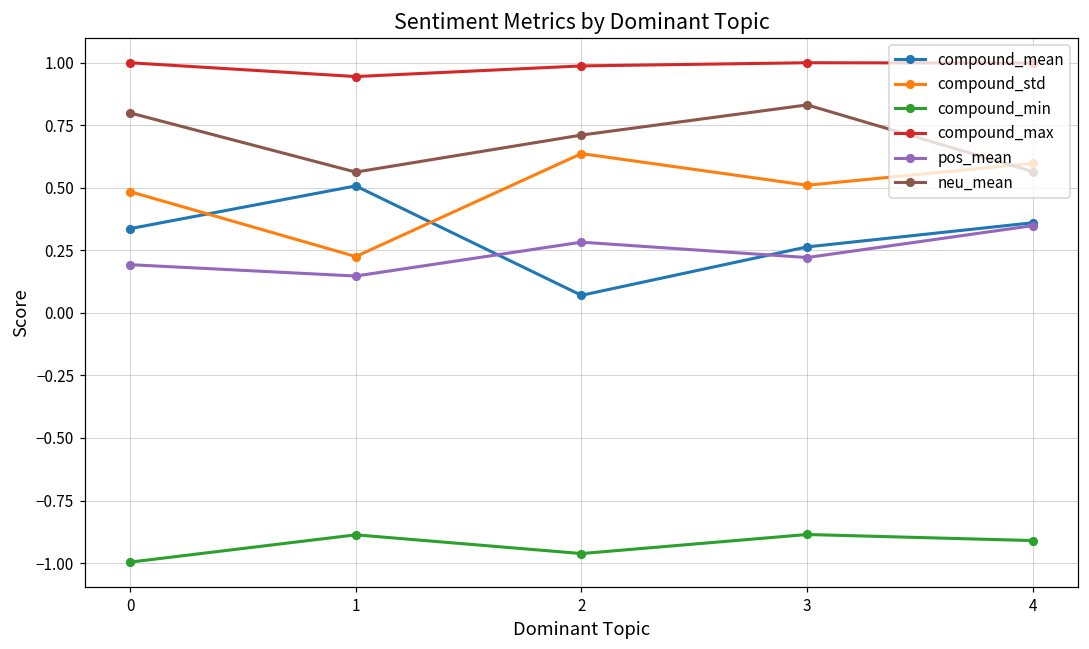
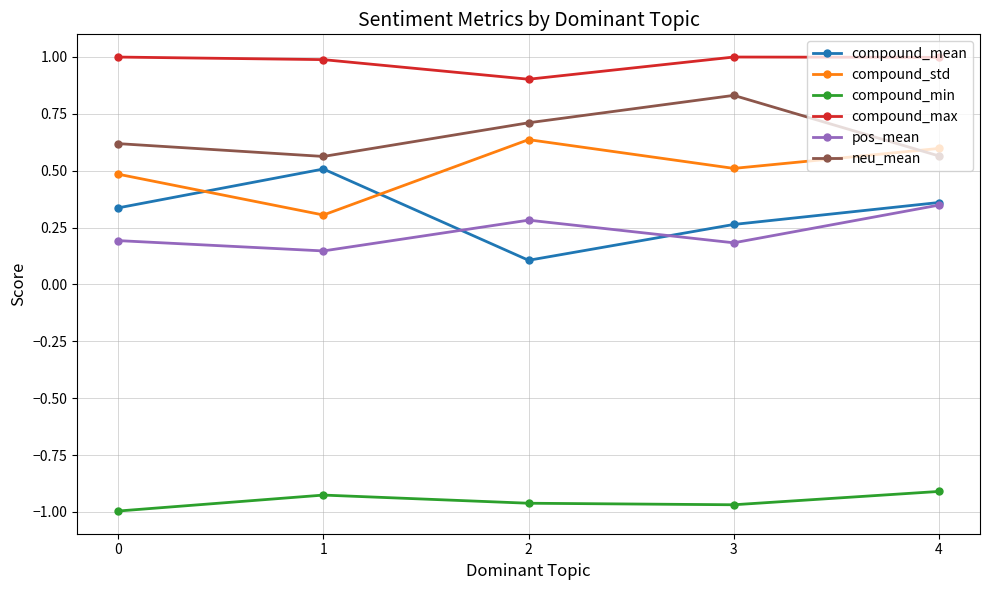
  {
    "compound_mean": {
      "0": 0.34,
      "1": 0.51,
-     "2": 0.07,
+     "2": 0.11,
      "3": 0.26,
      "4": 0.36
    },
    "compound_std": {
      "0": 0.48,
-     "1": 0.23,
+     "1": 0.31,
      "2": 0.64,
      "3": 0.51
    },
    "compound_min": {
      "0": -1.00,
-     "1": -0.89,
+     "1": -0.93,
      "2": -0.96,
-     "3": -0.89,
+     "3": -0.97,
      "4": -0.91
    },
    "compound_max": {
      "0": 1.00,
-     "1": 0.94,
-     "2": 0.99,
+     "1": 0.99,
+     "2": 0.90,
      "3": 1.00
    },
    "pos_mean": {
      "0": 0.19,
      "1": 0.15,
      "2": 0.28,
-     "3": 0.22,
+     "3": 0.18,
      "4": 0.35
    },
    "neu_mean": {
-     "0": 0.80,
+     "0": 0.62,
      "1": 0.56,
      "2": 0.71,
      "3": 0.83
    }
  }
